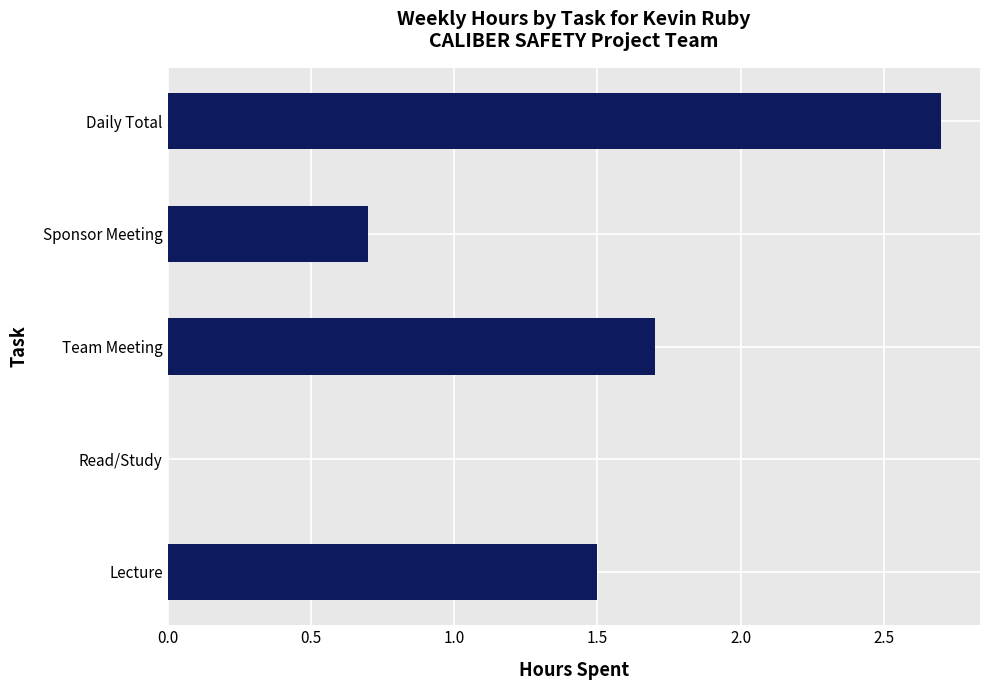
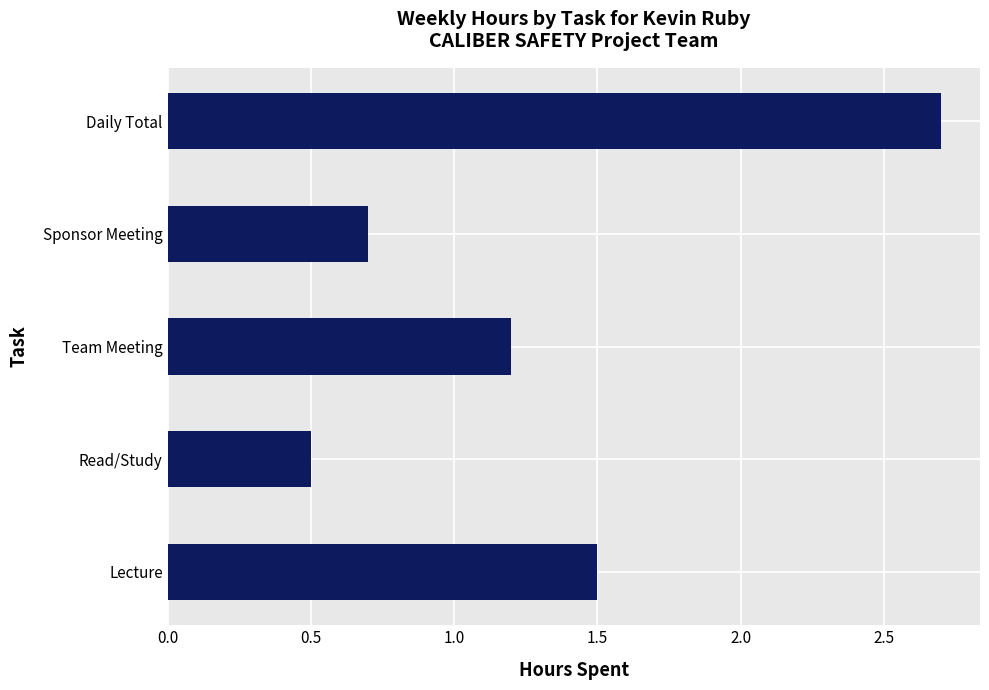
  {
    "Daily Total": 2.7,
    "Sponsor Meeting": 0.7,
-   "Team Meeting": 1.7,
-   "Read/Study": 0.0,
+   "Team Meeting": 1.2,
+   "Read/Study": 0.5,
    "Lecture": 1.5
  }
